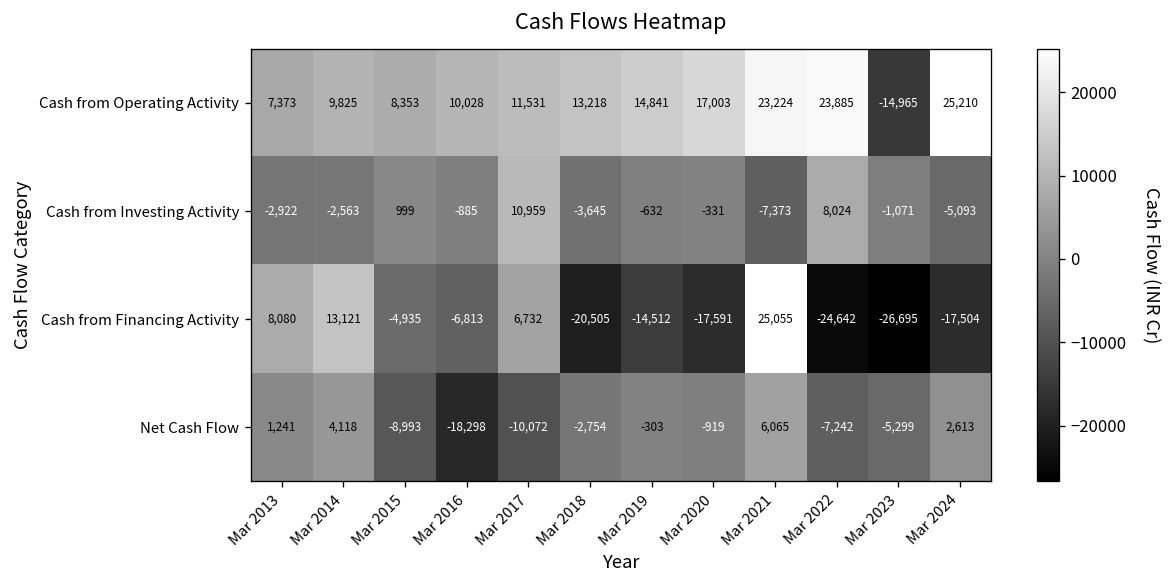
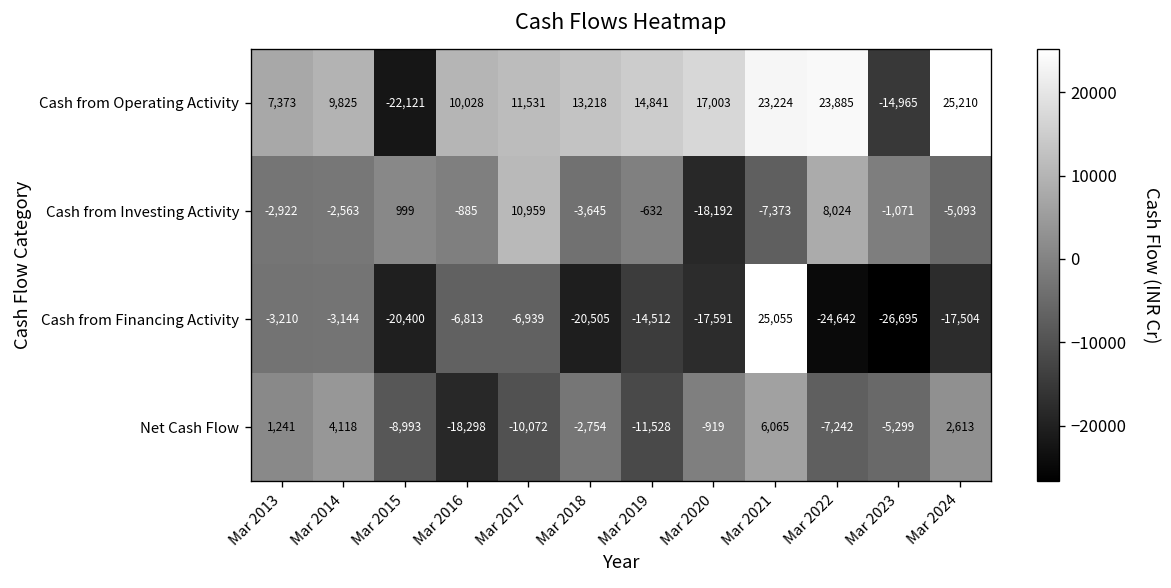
  {
    "Cash from Operating Activity": {
      "Mar 2013": "7,373",
      "Mar 2014": "9,825",
-     "Mar 2015": "8,353",
+     "Mar 2015": "-22,121",
      "Mar 2016": "10,028",
      "Mar 2017": "11,531",
      "Mar 2018": "13,218",
      "Mar 2019": "14,841",
      "Mar 2020": "17,003",
      "Mar 2021": "23,224",
      "Mar 2022": "23,885",
      "Mar 2023": "-14,965",
      "Mar 2024": "25,210"
    },
    "Cash from Investing Activity": {
      "Mar 2013": "-2,922",
      "Mar 2014": "-2,563",
      "Mar 2015": "999",
      "Mar 2016": "-885",
      "Mar 2017": "10,959",
      "Mar 2018": "-3,645",
      "Mar 2019": "-632",
-     "Mar 2020": "-331",
+     "Mar 2020": "-18,192",
      "Mar 2021": "-7,373",
      "Mar 2022": "8,024",
      "Mar 2023": "-1,071",
      "Mar 2024": "-5,093"
    },
    "Cash from Financing Activity": {
-     "Mar 2013": "8,080",
-     "Mar 2014": "13,121",
-     "Mar 2015": "-4,935",
+     "Mar 2013": "-3,210",
+     "Mar 2014": "-3,144",
+     "Mar 2015": "-20,400",
      "Mar 2016": "-6,813",
-     "Mar 2017": "6,732",
+     "Mar 2017": "-6,939",
      "Mar 2018": "-20,505",
      "Mar 2019": "-14,512",
      "Mar 2020": "-17,591",
      "Mar 2021": "25,055",
      "Mar 2022": "-24,642",
      "Mar 2023": "-26,695",
      "Mar 2024": "-17,504"
    },
    "Net Cash Flow": {
      "Mar 2013": "1,241",
      "Mar 2014": "4,118",
      "Mar 2015": "-8,993",
      "Mar 2016": "-18,298",
      "Mar 2017": "-10,072",
      "Mar 2018": "-2,754",
-     "Mar 2019": "-303",
+     "Mar 2019": "-11,528",
      "Mar 2020": "-919",
      "Mar 2021": "6,065",
      "Mar 2022": "-7,242",
      "Mar 2023": "-5,299",
      "Mar 2024": "2,613"
    }
  }
